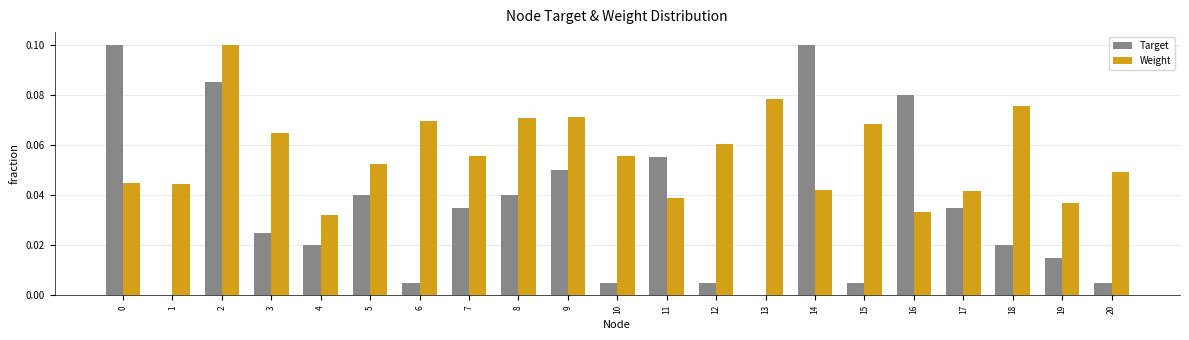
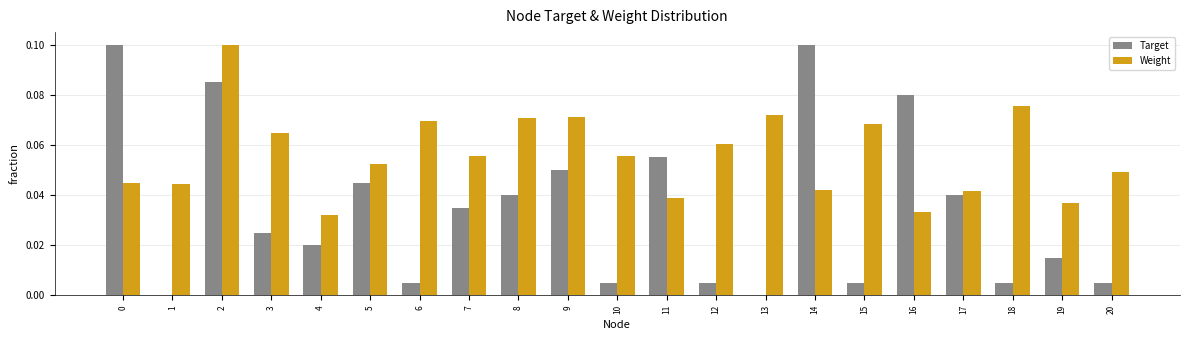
  {
    "Target": {
      "0": 0.100,
      "1": 0.000,
      "2": 0.085,
      "3": 0.025,
      "4": 0.020,
-     "5": 0.040,
+     "5": 0.045,
      "6": 0.005,
      "7": 0.035,
      "8": 0.040,
      "9": 0.050,
      "10": 0.005,
      "11": 0.055,
      "12": 0.005,
      "13": 0.000,
      "14": 0.100,
      "15": 0.005,
      "16": 0.080,
-     "17": 0.035,
-     "18": 0.020,
+     "17": 0.040,
+     "18": 0.005,
      "19": 0.015,
      "20": 0.005
    },
    "Weight": {
      "0": 0.045,
      "1": 0.045,
      "2": 0.100,
      "3": 0.065,
      "4": 0.032,
      "5": 0.053,
      "6": 0.070,
      "7": 0.056,
      "8": 0.071,
      "9": 0.071,
      "10": 0.056,
      "11": 0.039,
      "12": 0.060,
-     "13": 0.078,
+     "13": 0.072,
      "14": 0.042,
      "15": 0.068,
      "16": 0.033,
      "17": 0.042,
      "18": 0.076,
      "19": 0.037,
      "20": 0.049
    }
  }
